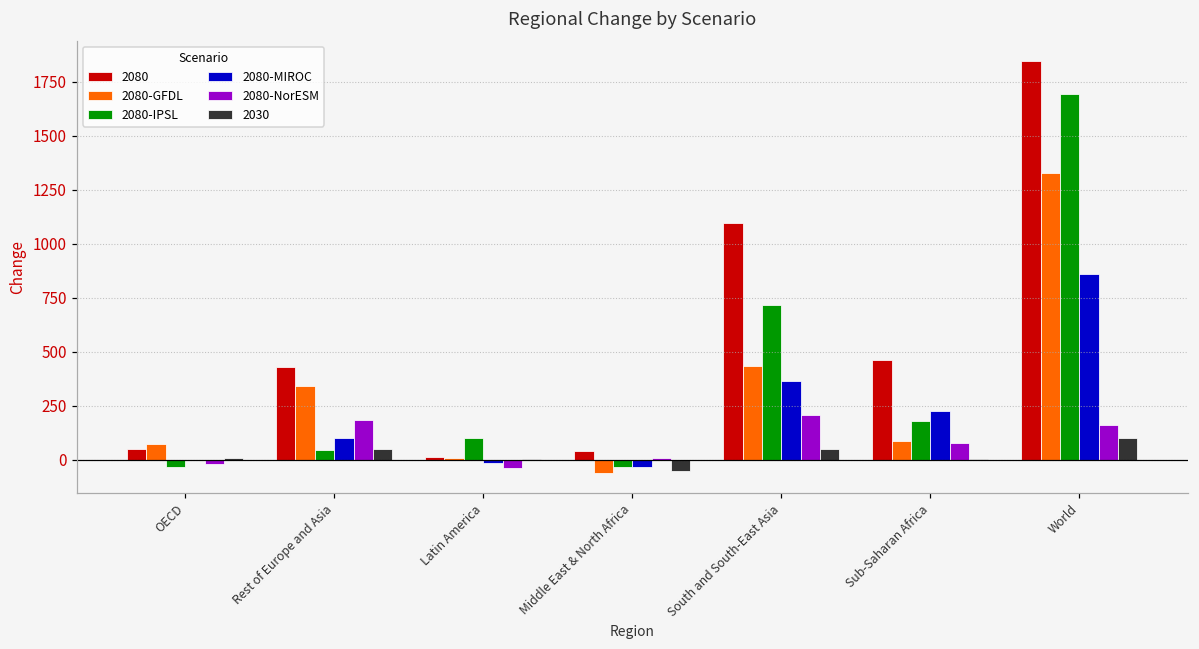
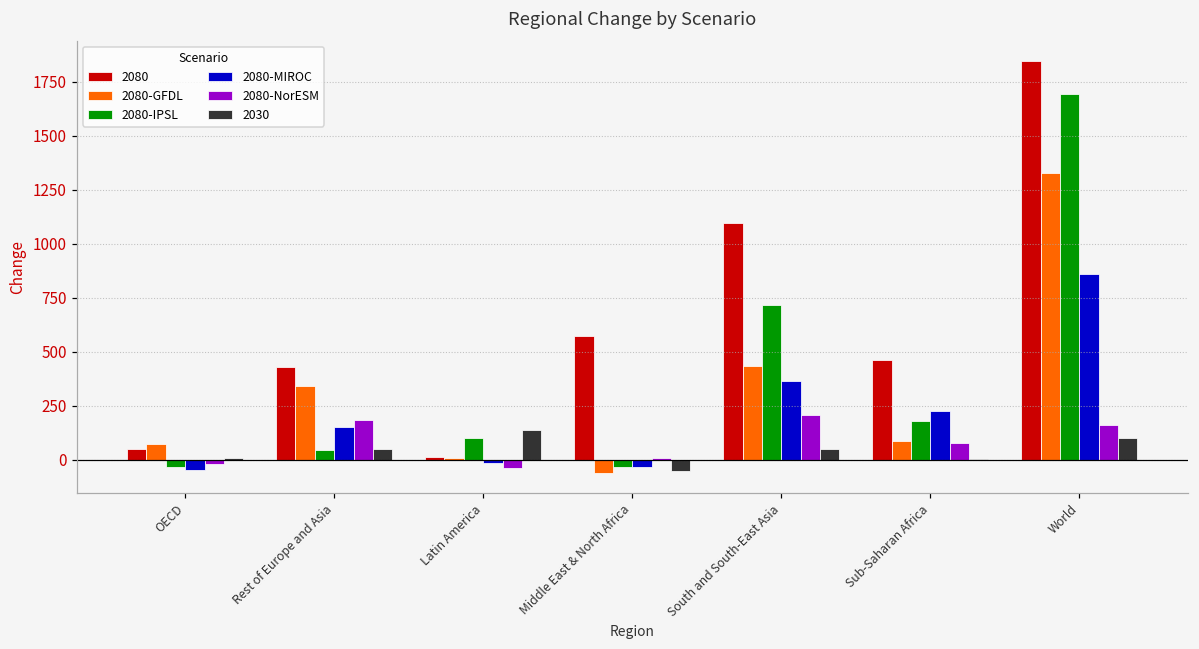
  {
    "2080": {
      "OECD": 50,
      "Rest of Europe and Asia": 430,
-     "Middle East & North Africa": 40,
+     "Middle East & North Africa": 570,
      "South and South-East Asia": 1090,
      "Sub-Saharan Africa": 460,
      "World": 1850
    },
    "2080-GFDL": {
      "OECD": 70,
      "Rest of Europe and Asia": 340,
      "Middle East & North Africa": -60,
      "South and South-East Asia": 430,
      "Sub-Saharan Africa": 90,
      "World": 1330
    },
    "2080-IPSL": {
      "OECD": -30,
      "Rest of Europe and Asia": 50,
      "Latin America": 100,
      "Middle East & North Africa": -30,
      "South and South-East Asia": 720,
      "Sub-Saharan Africa": 180,
      "World": 1690
    },
    "2080-MIROC": {
-     "OECD": 0,
-     "Rest of Europe and Asia": 100,
+     "OECD": -50,
+     "Rest of Europe and Asia": 150,
      "Latin America": -20,
      "Middle East & North Africa": -30,
      "South and South-East Asia": 360,
      "Sub-Saharan Africa": 230,
      "World": 860
    },
    "2080-NorESM": {
      "OECD": -20,
      "Rest of Europe and Asia": 180,
      "Latin America": -40,
      "South and South-East Asia": 210,
      "Sub-Saharan Africa": 80,
      "World": 160
    },
    "2030": {
      "Rest of Europe and Asia": 50,
-     "Latin America": 0,
+     "Latin America": 140,
      "Middle East & North Africa": -50,
      "South and South-East Asia": 50,
      "World": 100
    }
  }
